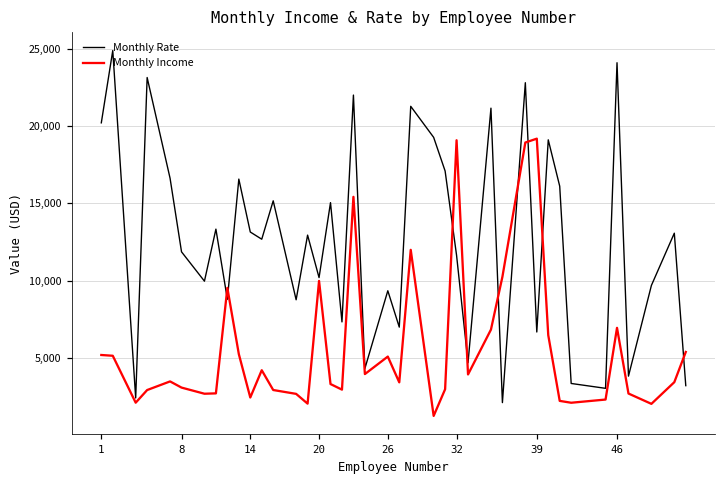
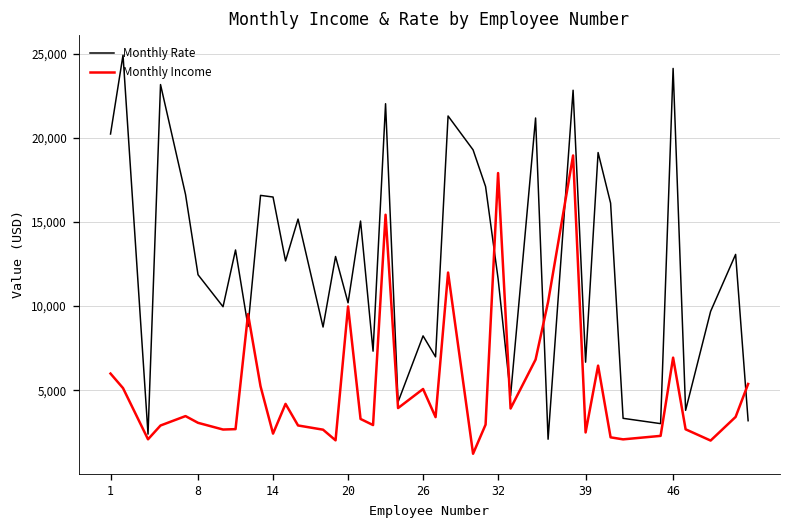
  {
    "Monthly Rate": {
      "1": "20,200",
      "8": "11,900",
-     "14": "13,100",
+     "14": "16,500",
      "20": "10,200",
-     "26": "9,300",
+     "26": "8,200",
      "32": "11,600",
      "39": "6,700",
      "46": "24,100"
    },
    "Monthly Income": {
-     "1": "5,200",
+     "1": "6,000",
      "8": "3,100",
      "14": "2,400",
      "20": "10,000",
      "26": "5,100",
-     "32": "19,100",
-     "39": "19,200",
+     "32": "17,900",
+     "39": "2,500",
      "46": "6,900"
    }
  }
